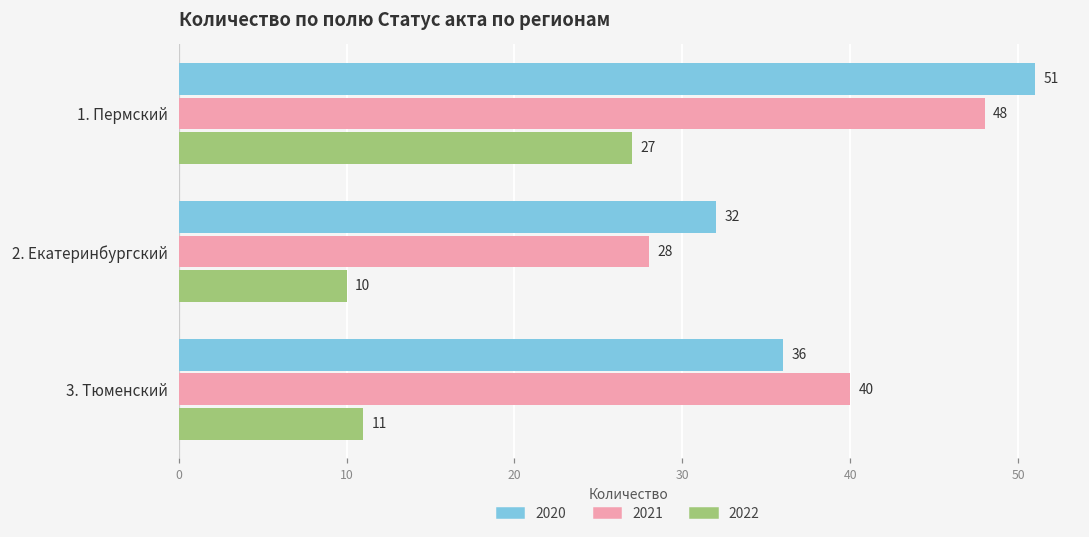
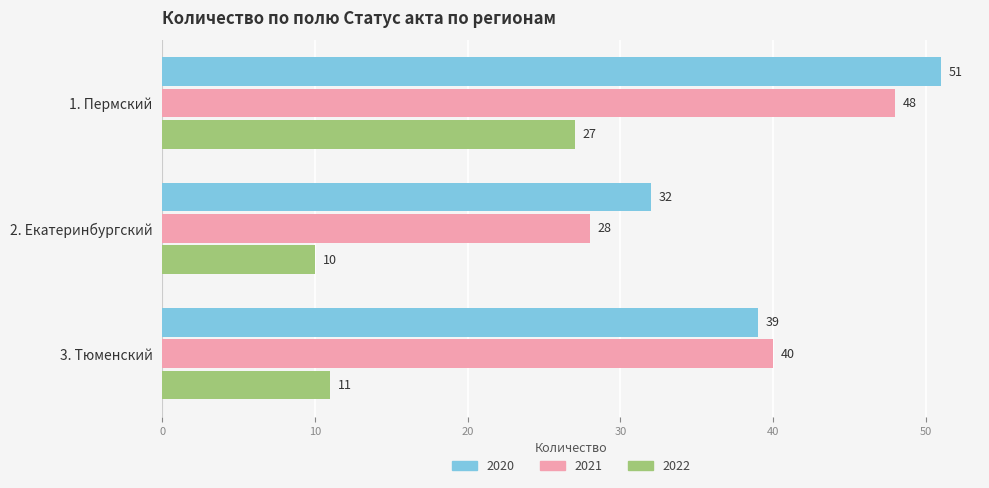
  {
    "2020": {
      "1. Пермский": 51,
      "2. Екатеринбургский": 32,
-     "3. Тюменский": 36
+     "3. Тюменский": 39
    },
    "2021": {
      "1. Пермский": 48,
      "2. Екатеринбургский": 28,
      "3. Тюменский": 40
    },
    "2022": {
      "1. Пермский": 27,
      "2. Екатеринбургский": 10,
      "3. Тюменский": 11
    }
  }
